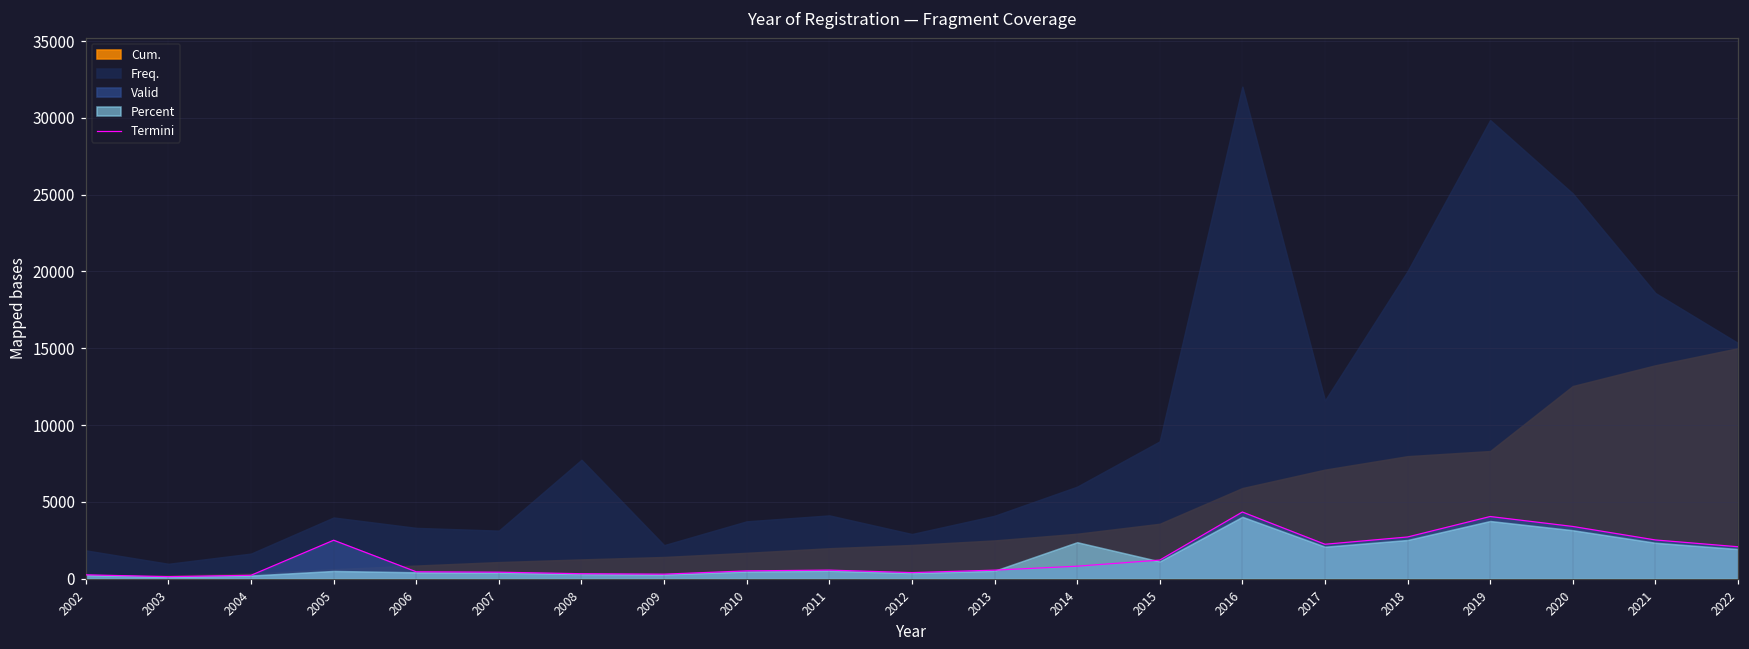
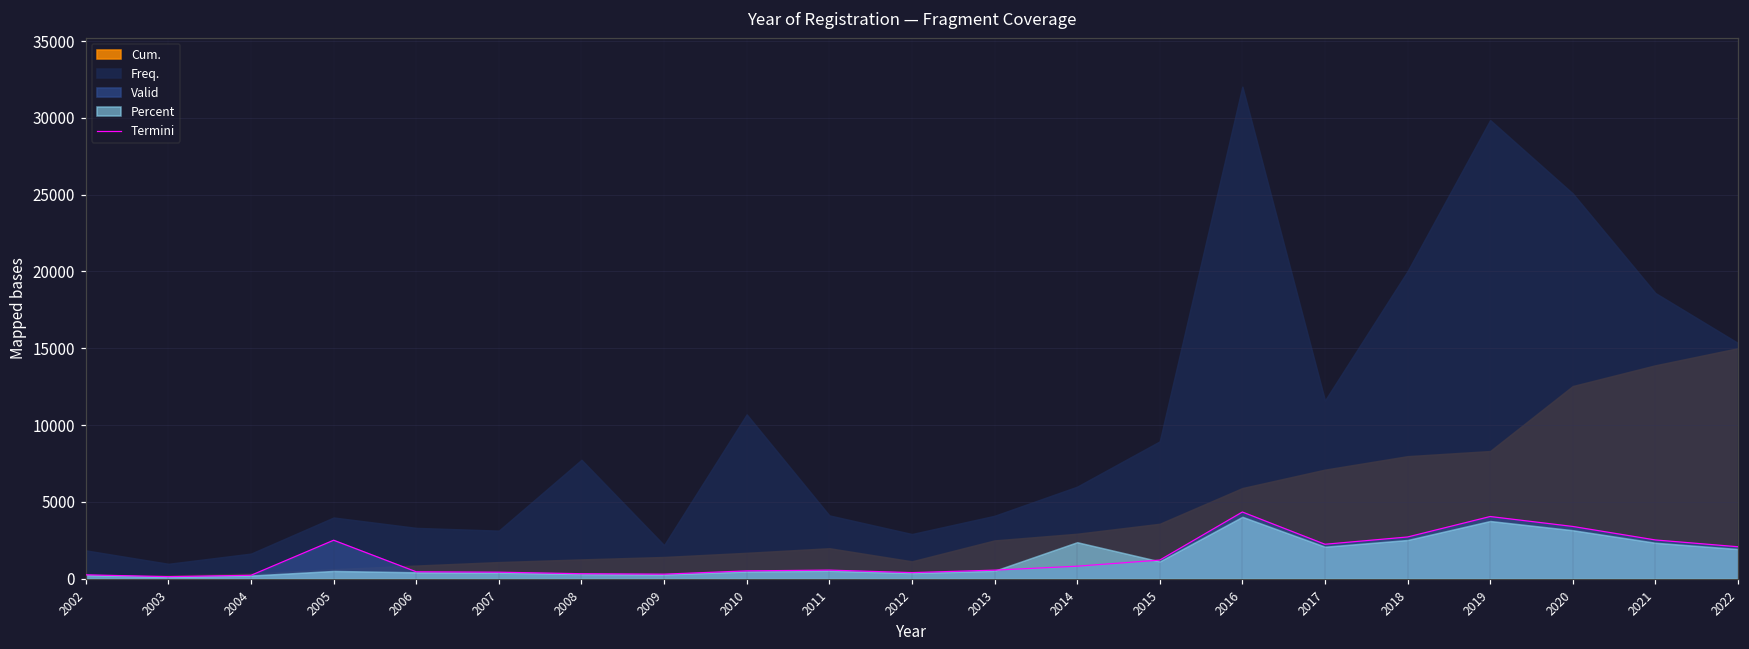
  {
    "Cum.": {
      "2006": 900,
      "2007": 1100,
      "2008": 1300,
      "2009": 1400,
      "2010": 1700,
      "2011": 2000,
-     "2012": 2200,
+     "2012": 1100,
      "2013": 2500,
      "2014": 2900,
      "2015": 3600,
      "2016": 5900,
      "2017": 7100,
      "2018": 8000,
      "2019": 8300,
      "2020": 12500,
      "2021": 13900,
      "2022": 15000
    },
    "Freq.": {
      "2002": 1800,
      "2003": 1000,
      "2004": 1600,
      "2005": 4000,
      "2006": 3300,
      "2007": 3100,
      "2008": 7700,
      "2009": 2200,
-     "2010": 3700,
+     "2010": 10700,
      "2011": 4100,
      "2012": 2900,
      "2013": 4100,
      "2014": 6000,
      "2015": 8900,
      "2016": 32000,
      "2017": 11600,
      "2018": 20000,
      "2019": 29900,
      "2020": 25100,
      "2021": 18600,
      "2022": 15300
    },
    "Valid": {
      "2005": 2500,
      "2014": 800,
      "2016": 4300,
      "2018": 2700,
      "2019": 4000,
      "2020": 3400
    },
    "Percent": {
      "2014": 2400,
      "2016": 4000,
      "2018": 2500,
      "2019": 3800,
      "2020": 3200
    }
  }
